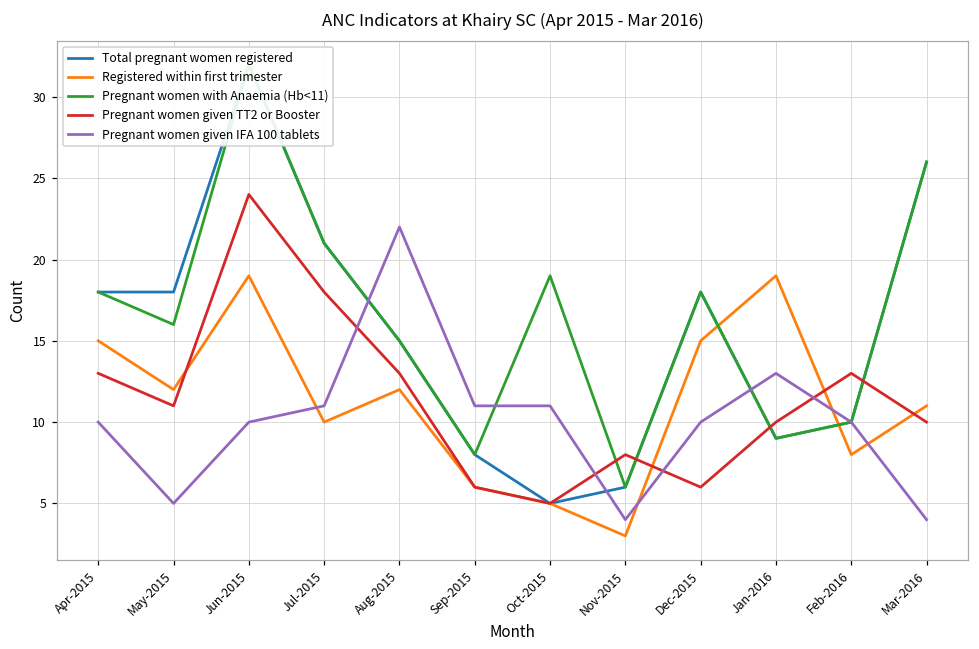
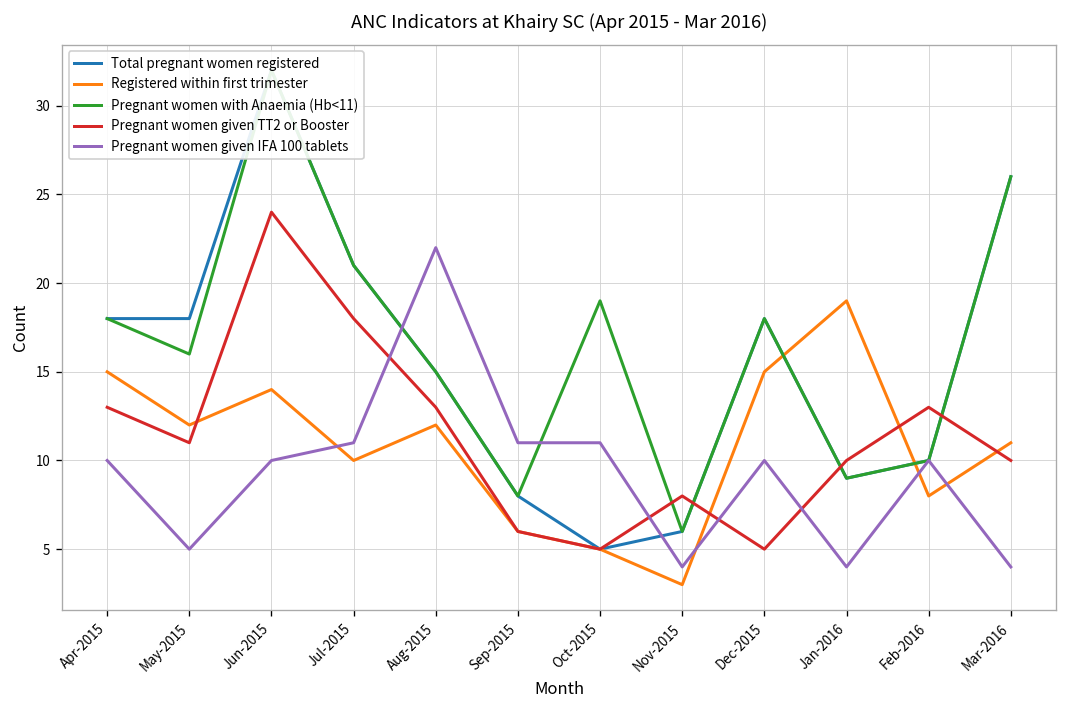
  {
    "Total pregnant women registered": {
      "May-2015": 18
    },
    "Registered within first trimester": {
      "Apr-2015": 15,
      "May-2015": 12,
-     "Jun-2015": 19,
+     "Jun-2015": 14,
      "Jul-2015": 10,
      "Aug-2015": 12,
      "Nov-2015": 3,
      "Dec-2015": 15,
      "Jan-2016": 19,
      "Feb-2016": 8,
      "Mar-2016": 11
    },
    "Pregnant women with Anaemia (Hb<11)": {
      "May-2015": 16,
      "Oct-2015": 19
    },
    "Pregnant women given TT2 or Booster": {
      "Apr-2015": 13,
      "May-2015": 11,
      "Jun-2015": 24,
      "Jul-2015": 18,
      "Aug-2015": 13,
      "Nov-2015": 8,
-     "Dec-2015": 6,
+     "Dec-2015": 5,
      "Jan-2016": 10,
      "Feb-2016": 13,
      "Mar-2016": 10
    },
    "Pregnant women given IFA 100 tablets": {
      "Apr-2015": 10,
      "May-2015": 5,
      "Jun-2015": 10,
      "Jul-2015": 11,
      "Aug-2015": 22,
      "Sep-2015": 11,
      "Oct-2015": 11,
      "Nov-2015": 4,
      "Dec-2015": 10,
-     "Jan-2016": 13,
+     "Jan-2016": 4,
      "Mar-2016": 4
    }
  }
